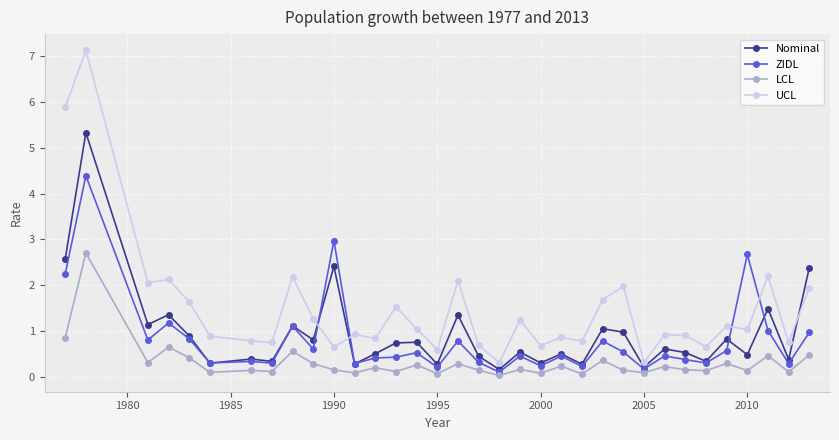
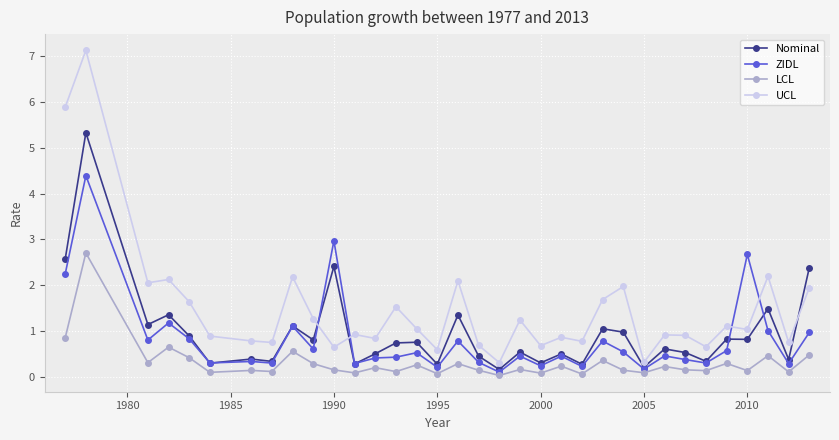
  {
    "Nominal": {
      "1990": 2.4,
      "1995": 0.3,
      "2000": 0.3,
-     "2010": 0.5
+     "2010": 0.8
    },
    "ZIDL": {
      "1990": 3.0,
      "1995": 0.2,
      "2000": 0.3,
      "2010": 2.7
    }
  }
